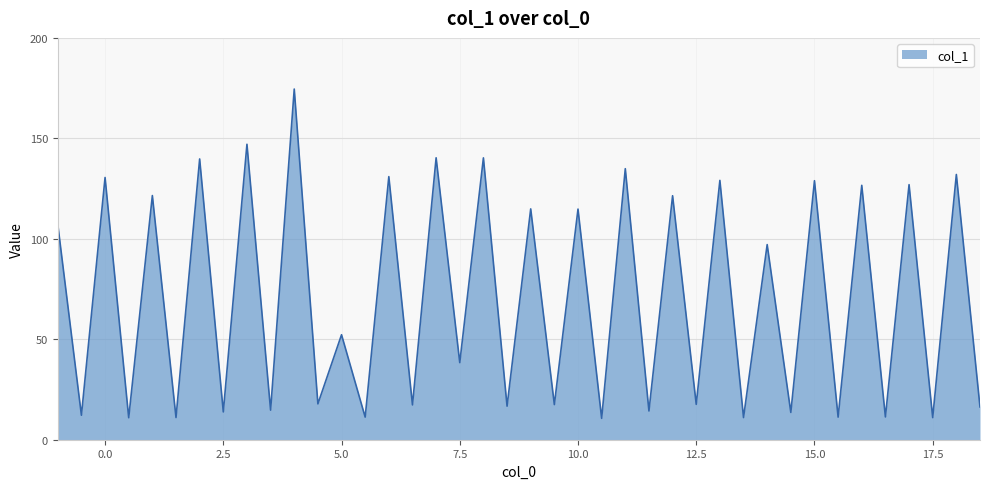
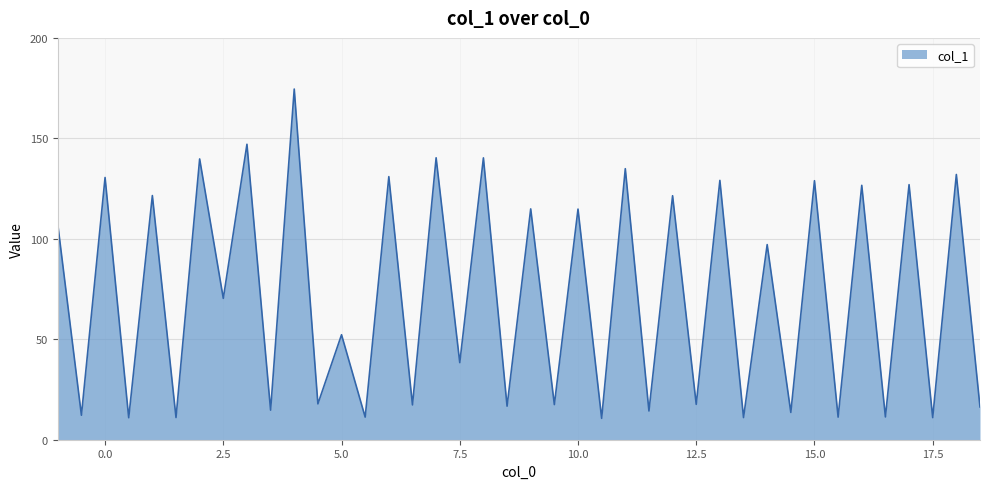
  {
    "0.0": 131,
-   "2.5": 14,
+   "2.5": 70,
    "5.0": 52,
    "7.5": 38,
    "10.0": 115,
    "12.5": 18,
    "15.0": 129,
    "17.5": 11
  }
